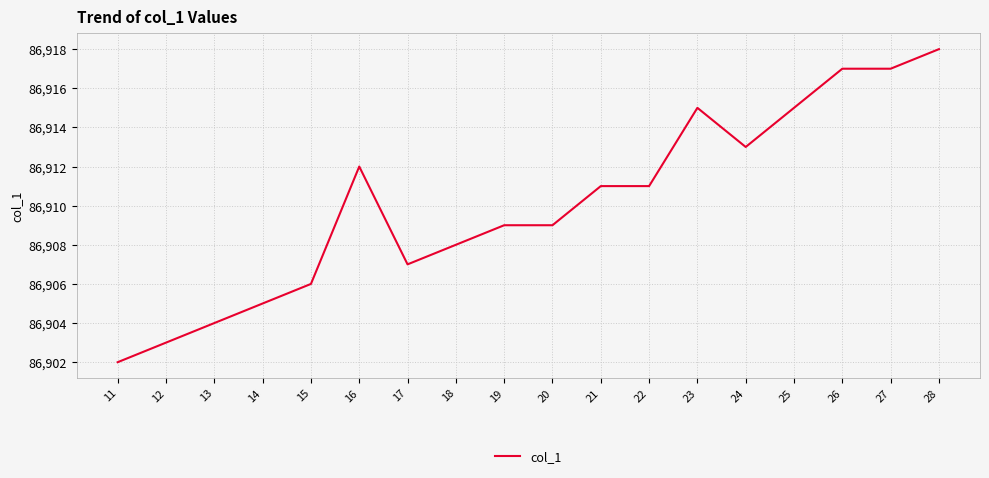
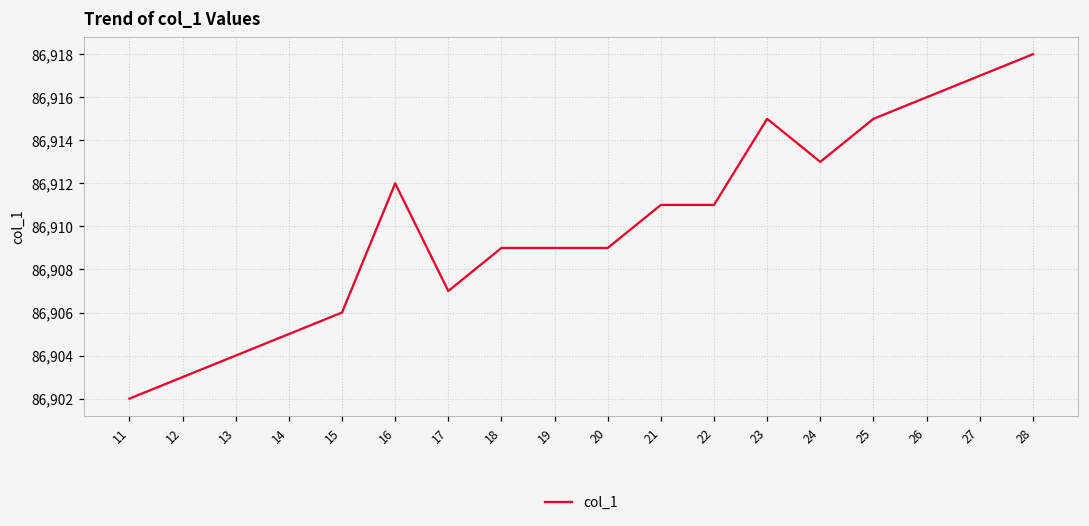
  {
    "11": "86,902",
    "12": "86,903",
    "13": "86,904",
    "14": "86,905",
    "15": "86,906",
    "16": "86,912",
    "17": "86,907",
-   "18": "86,908",
+   "18": "86,909",
    "19": "86,909",
    "20": "86,909",
    "21": "86,911",
    "22": "86,911",
    "23": "86,915",
    "24": "86,913",
    "25": "86,915",
-   "26": "86,917",
+   "26": "86,916",
    "27": "86,917",
    "28": "86,918"
  }
